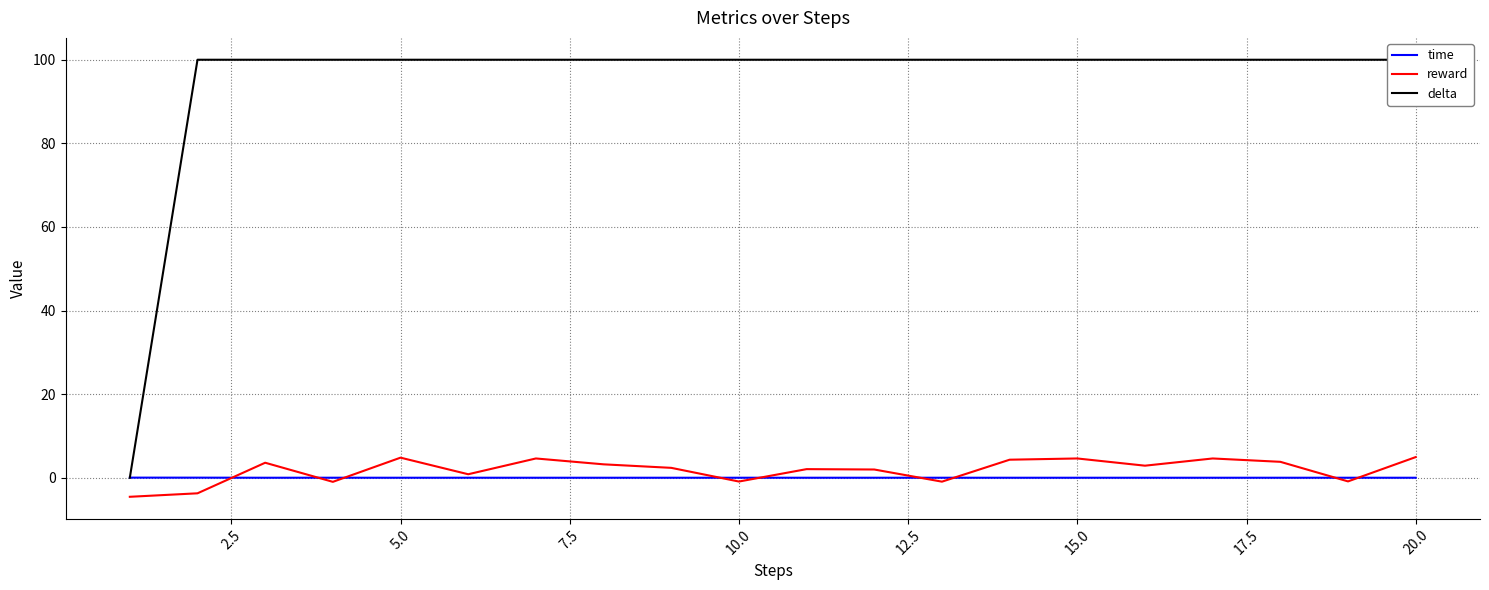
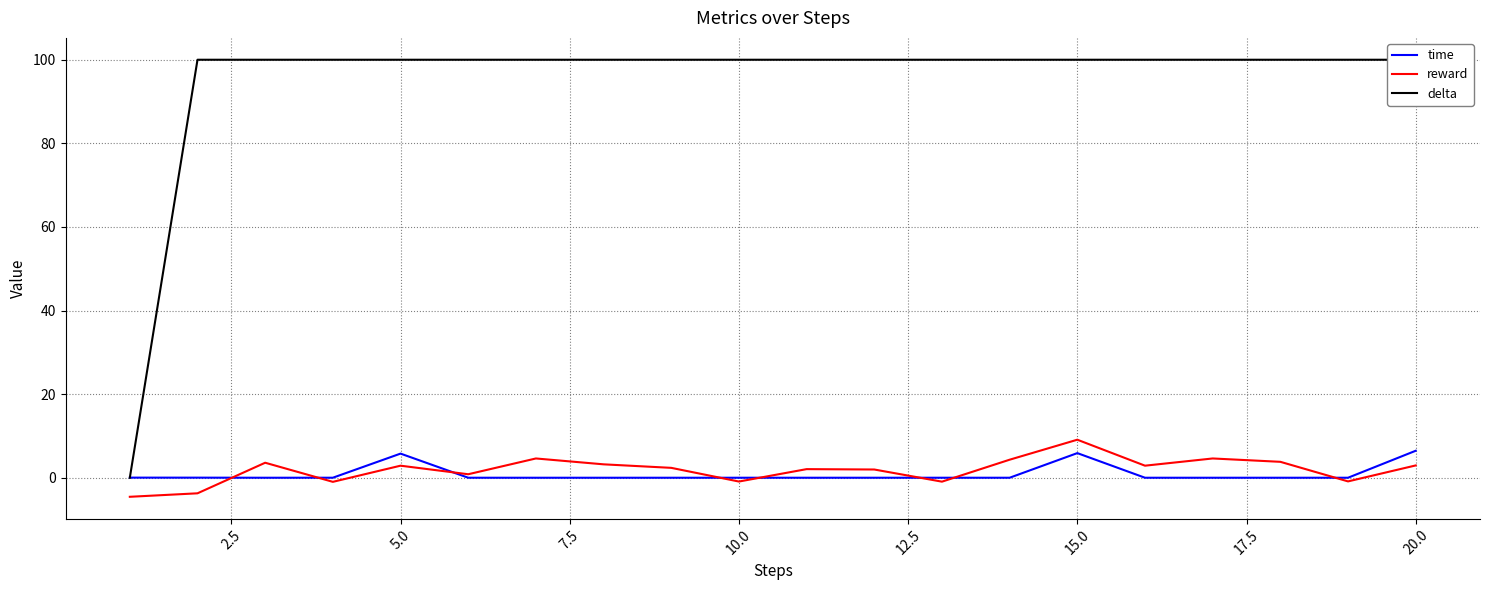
  {
    "time": {
-     "5.0": 0,
+     "5.0": 6,
      "10.0": 0,
-     "15.0": 0,
-     "20.0": 0
+     "15.0": 6,
+     "20.0": 6
    },
    "reward": {
-     "5.0": 5,
+     "5.0": 3,
      "10.0": -1,
-     "15.0": 5,
-     "20.0": 5
+     "15.0": 9,
+     "20.0": 3
    },
    "delta": {
      "5.0": 100,
      "10.0": 100,
      "15.0": 100
    }
  }
